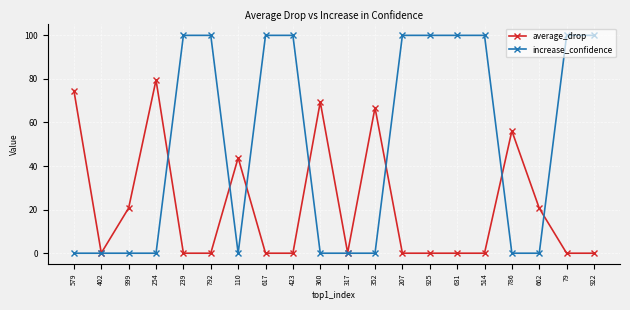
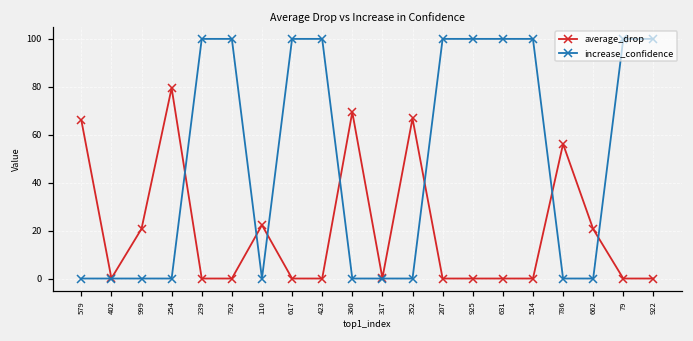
  {
    "average_drop": {
-     "579": 75,
+     "579": 66,
      "999": 21,
      "254": 79,
      "239": 0,
      "792": 0,
-     "110": 44,
+     "110": 22,
      "617": 0,
      "423": 0,
      "360": 69,
      "352": 67,
      "207": 0,
      "925": 0,
      "631": 0,
      "514": 0,
      "786": 56,
      "662": 21,
      "79": 0,
      "922": 0
    },
    "increase_confidence": {
      "579": 0,
      "999": 0,
      "254": 0,
      "239": 100,
      "792": 100,
      "110": 0,
      "617": 100,
      "423": 100,
      "360": 0,
      "352": 0,
      "207": 100,
      "925": 100,
      "631": 100,
      "514": 100,
      "786": 0,
      "662": 0
    }
  }
